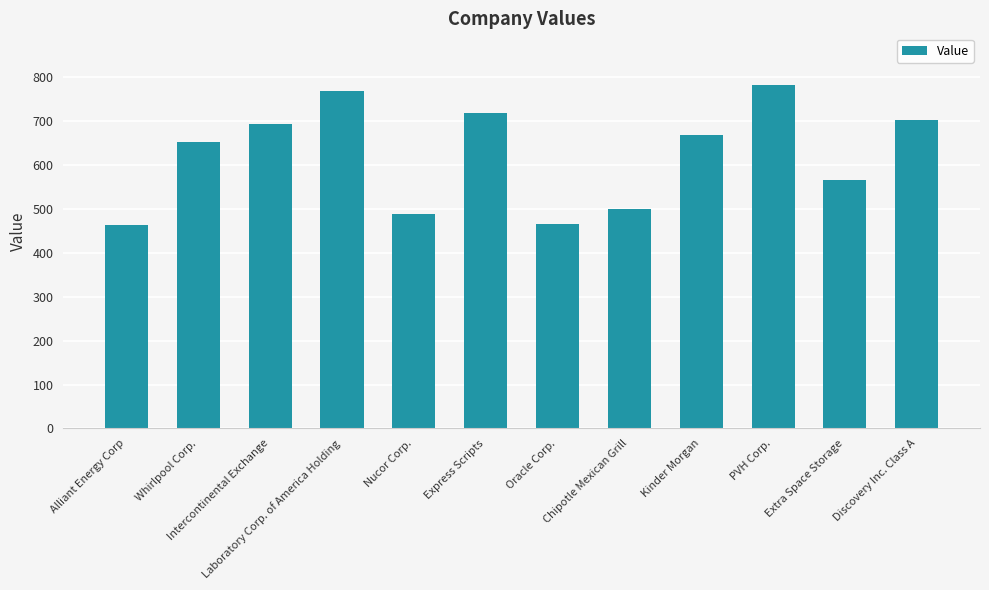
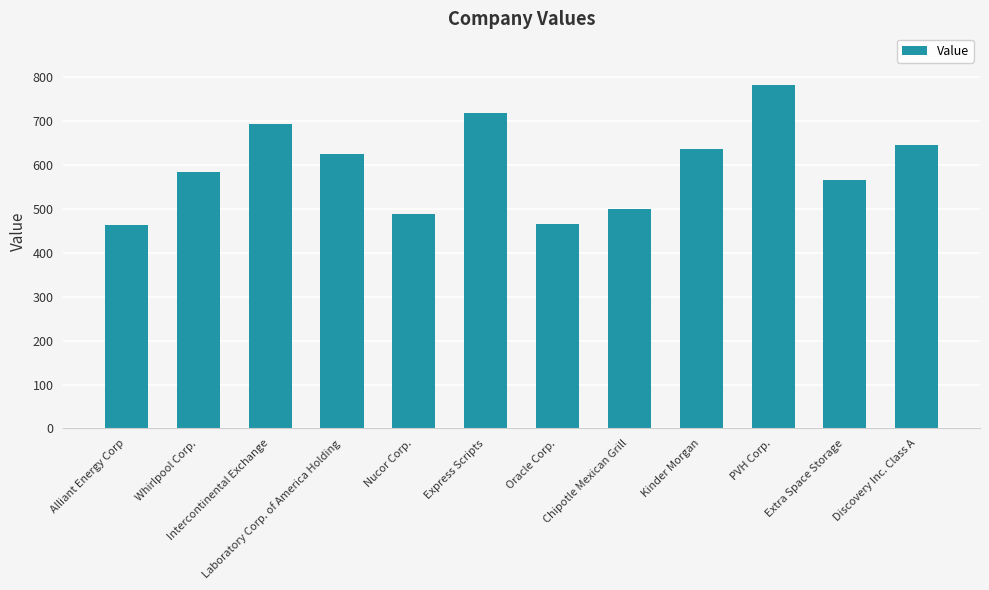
  {
    "Alliant Energy Corp": 460,
-   "Whirlpool Corp.": 650,
+   "Whirlpool Corp.": 580,
    "Intercontinental Exchange": 690,
-   "Laboratory Corp. of America Holding": 770,
+   "Laboratory Corp. of America Holding": 630,
    "Nucor Corp.": 490,
    "Express Scripts": 720,
    "Oracle Corp.": 470,
    "Chipotle Mexican Grill": 500,
-   "Kinder Morgan": 670,
+   "Kinder Morgan": 640,
    "PVH Corp.": 780,
    "Extra Space Storage": 570,
-   "Discovery Inc. Class A": 700
+   "Discovery Inc. Class A": 650
  }
